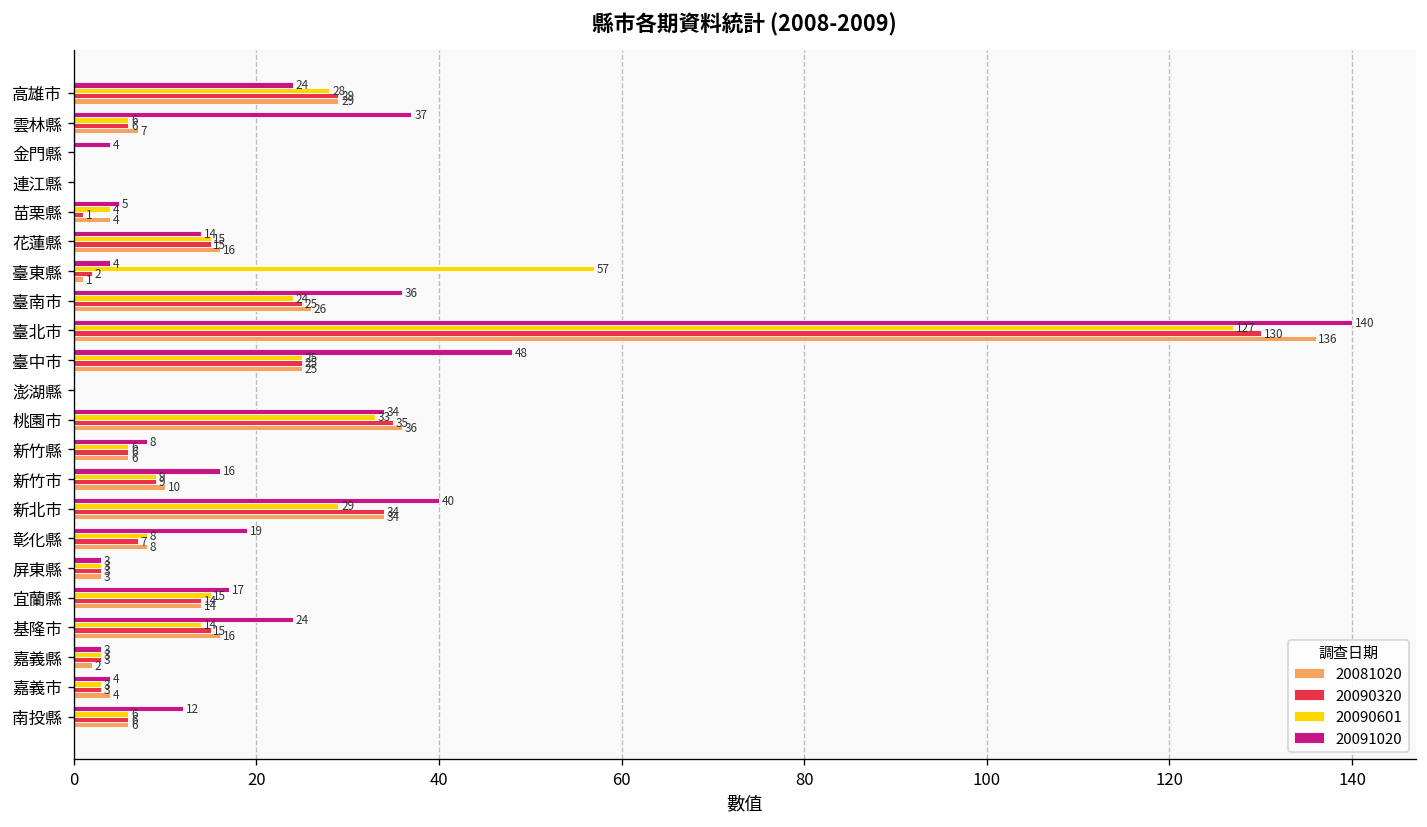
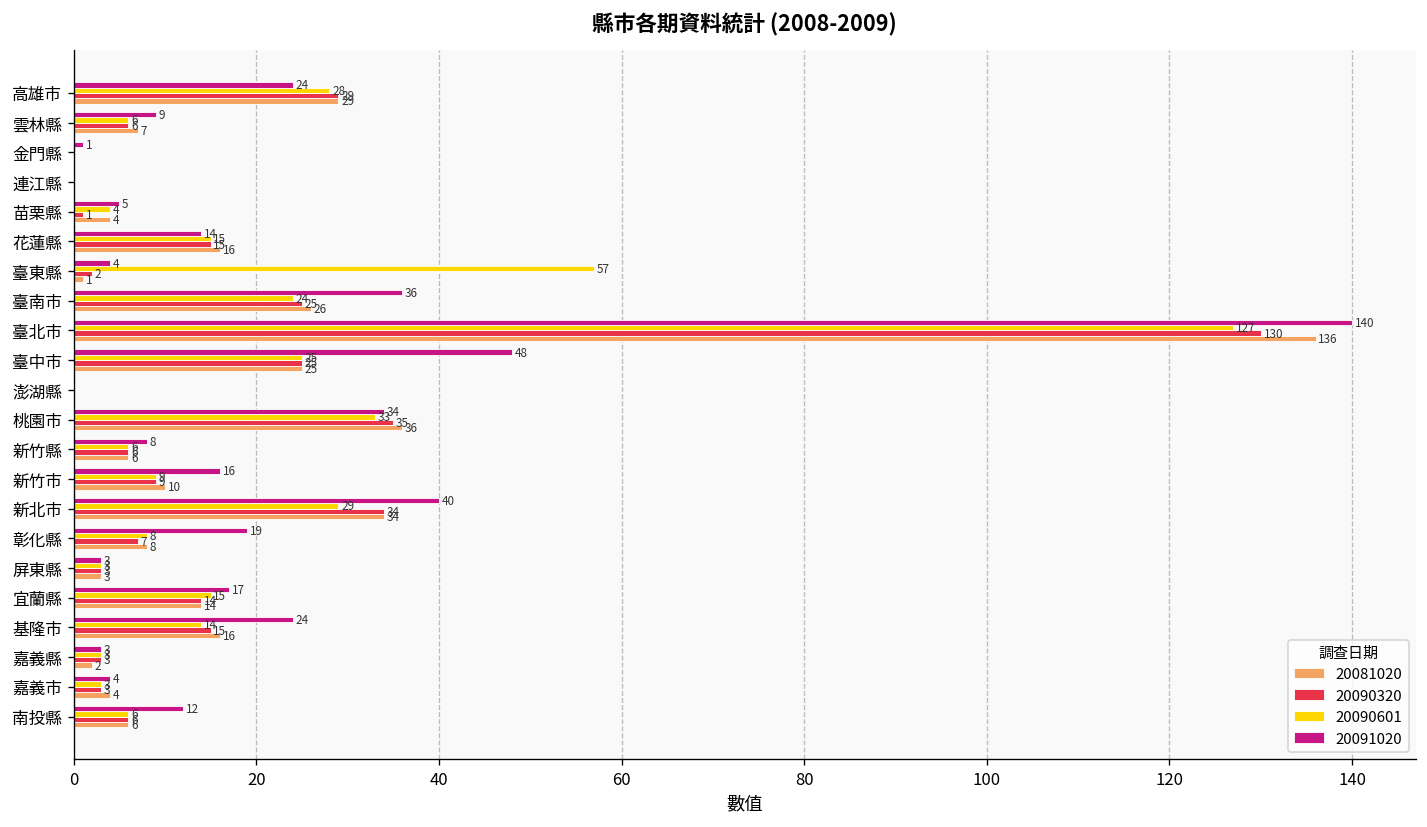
  {
    "20081020": {
      "雲林縣": 7,
      "苗栗縣": 4,
      "臺東縣": 1,
      "臺北市": 136,
      "新竹市": 10,
      "彰化縣": 8,
      "嘉義縣": 2,
      "嘉義市": 4
    },
    "20090320": {
      "苗栗縣": 1,
      "臺東縣": 2,
      "臺北市": 130,
      "彰化縣": 7
    },
    "20090601": {
      "苗栗縣": 4,
      "臺東縣": 57,
      "臺北市": 127,
      "新北市": 29,
      "彰化縣": 8
    },
    "20091020": {
      "高雄市": 24,
-     "雲林縣": 37,
-     "金門縣": 4,
+     "雲林縣": 9,
+     "金門縣": 1,
      "苗栗縣": 5,
      "臺東縣": 4,
      "臺南市": 36,
      "臺北市": 140,
      "臺中市": 48,
      "新竹縣": 8,
      "新竹市": 16,
      "新北市": 40,
      "彰化縣": 19,
      "宜蘭縣": 17,
      "基隆市": 24,
      "嘉義市": 4,
      "南投縣": 12
    }
  }
